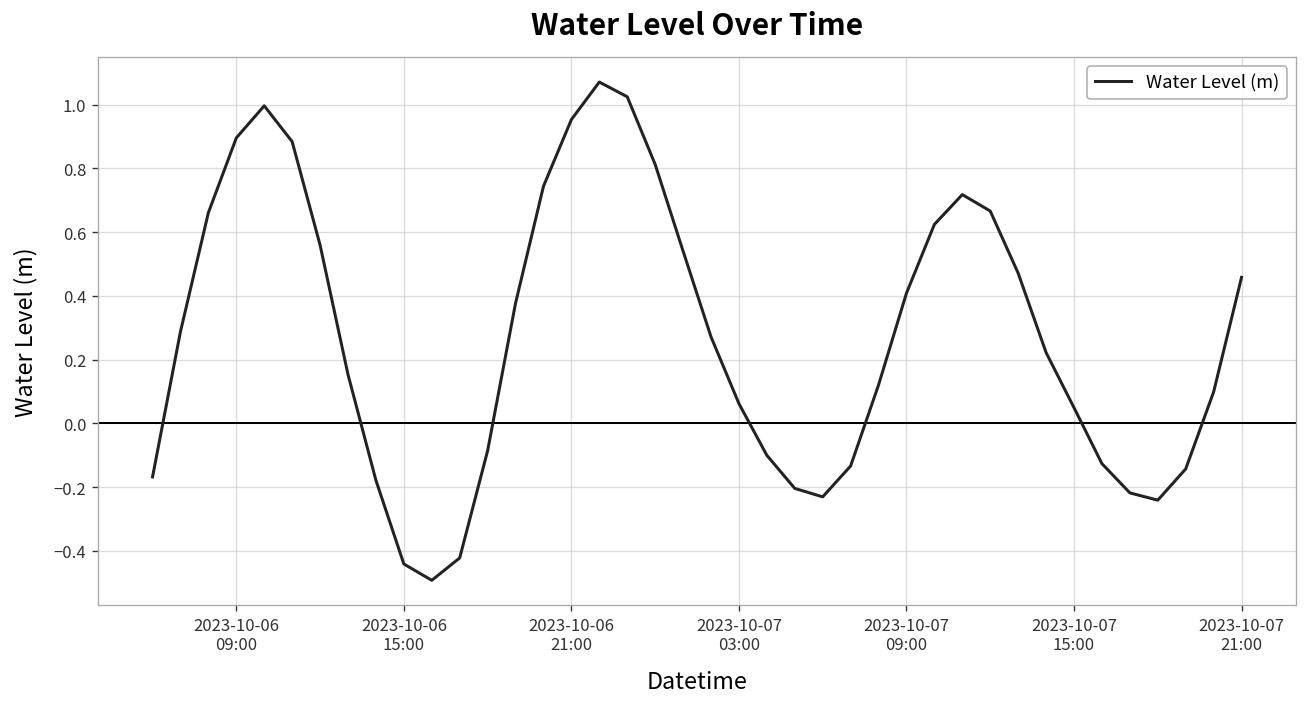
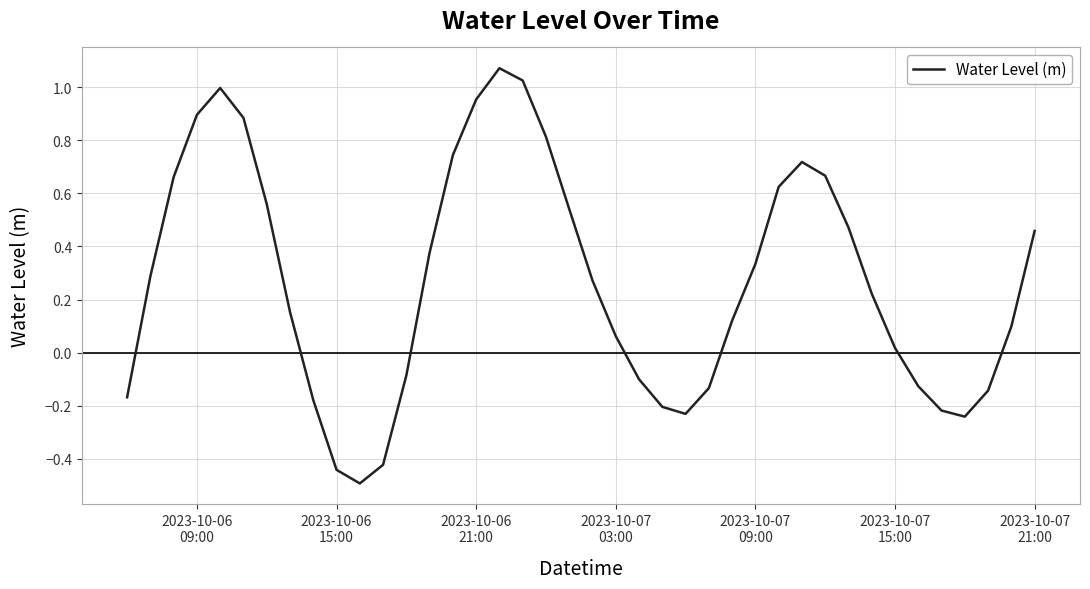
  {
    "2023-10-06 09:00": 0.90,
    "2023-10-06 15:00": -0.44,
    "2023-10-06 21:00": 0.95,
    "2023-10-07 03:00": 0.06,
-   "2023-10-07 09:00": 0.41,
-   "2023-10-07 15:00": 0.05,
+   "2023-10-07 09:00": 0.33,
+   "2023-10-07 15:00": 0.02,
    "2023-10-07 21:00": 0.46
  }
